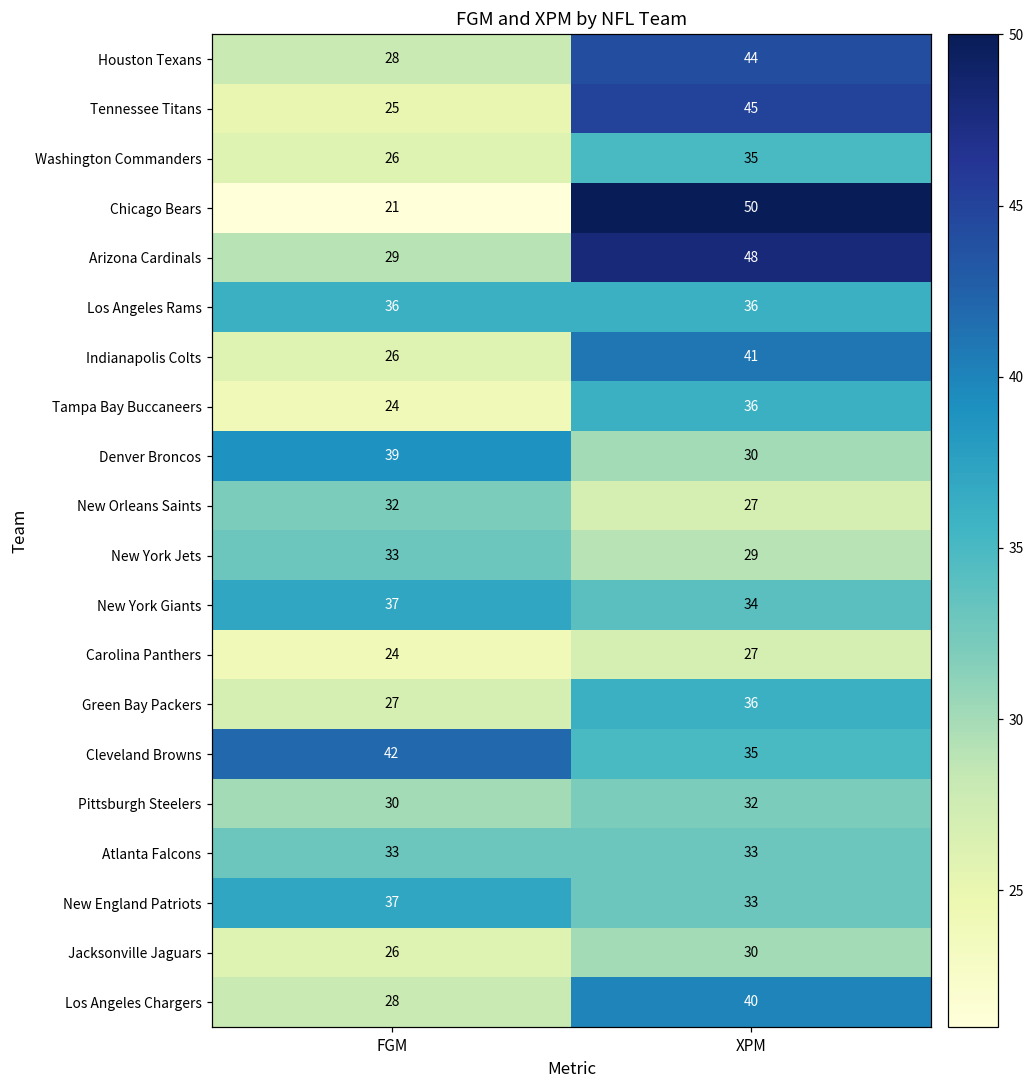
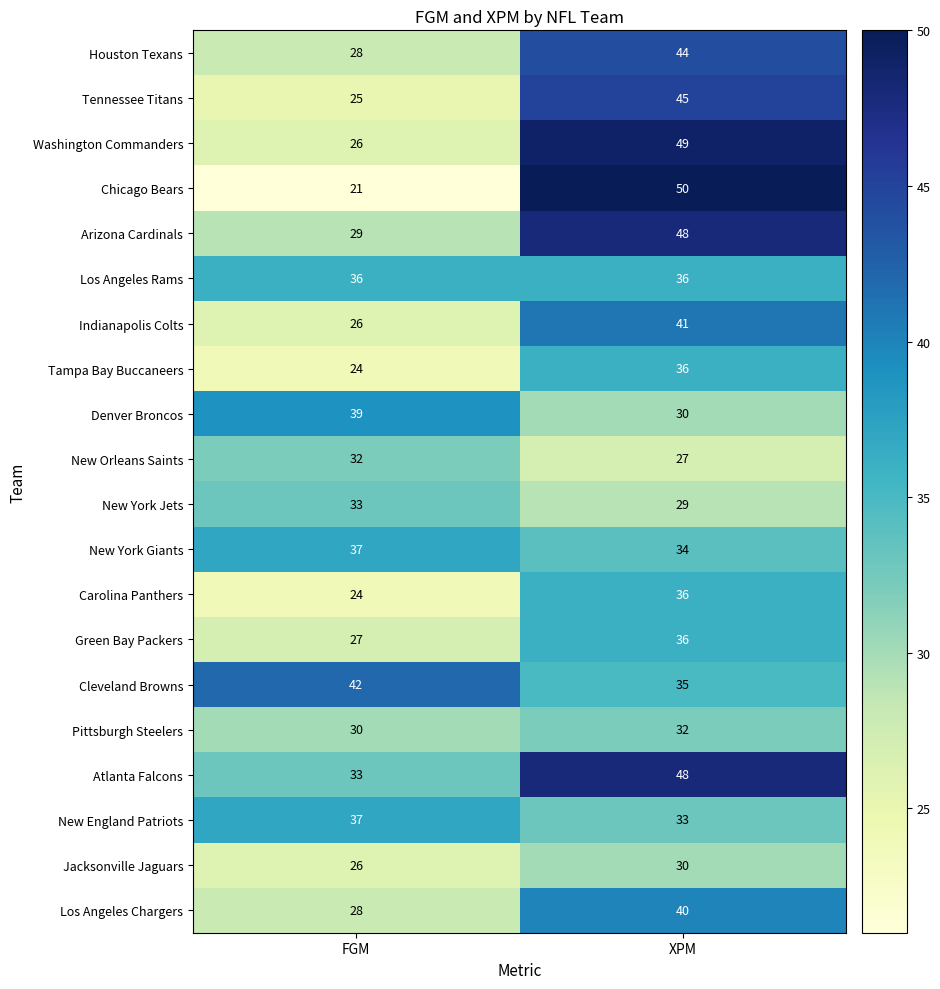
  {
    "Houston Texans": {
      "FGM": 28,
      "XPM": 44
    },
    "Tennessee Titans": {
      "FGM": 25,
      "XPM": 45
    },
    "Washington Commanders": {
      "FGM": 26,
-     "XPM": 35
+     "XPM": 49
    },
    "Chicago Bears": {
      "FGM": 21,
      "XPM": 50
    },
    "Arizona Cardinals": {
      "FGM": 29,
      "XPM": 48
    },
    "Los Angeles Rams": {
      "FGM": 36,
      "XPM": 36
    },
    "Indianapolis Colts": {
      "FGM": 26,
      "XPM": 41
    },
    "Tampa Bay Buccaneers": {
      "FGM": 24,
      "XPM": 36
    },
    "Denver Broncos": {
      "FGM": 39,
      "XPM": 30
    },
    "New Orleans Saints": {
      "FGM": 32,
      "XPM": 27
    },
    "New York Jets": {
      "FGM": 33,
      "XPM": 29
    },
    "New York Giants": {
      "FGM": 37,
      "XPM": 34
    },
    "Carolina Panthers": {
      "FGM": 24,
-     "XPM": 27
+     "XPM": 36
    },
    "Green Bay Packers": {
      "FGM": 27,
      "XPM": 36
    },
    "Cleveland Browns": {
      "FGM": 42,
      "XPM": 35
    },
    "Pittsburgh Steelers": {
      "FGM": 30,
      "XPM": 32
    },
    "Atlanta Falcons": {
      "FGM": 33,
-     "XPM": 33
+     "XPM": 48
    },
    "New England Patriots": {
      "FGM": 37,
      "XPM": 33
    },
    "Jacksonville Jaguars": {
      "FGM": 26,
      "XPM": 30
    },
    "Los Angeles Chargers": {
      "FGM": 28,
      "XPM": 40
    }
  }
